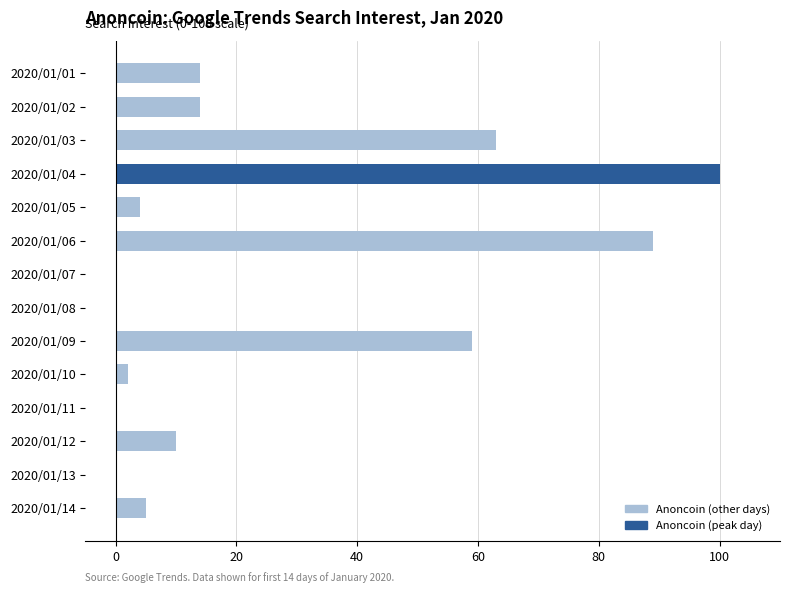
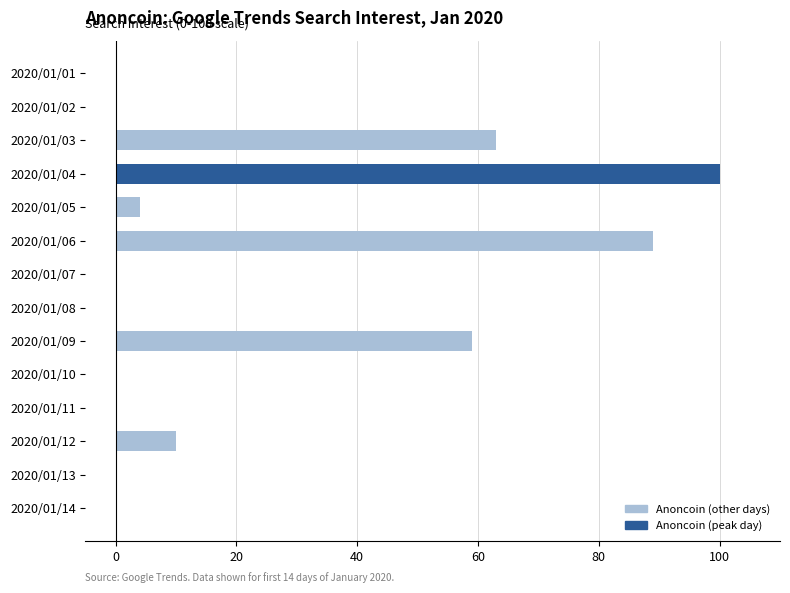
  {
-   "2020/01/01": 14,
-   "2020/01/02": 14,
+   "2020/01/01": 0,
+   "2020/01/02": 0,
    "2020/01/03": 63,
    "2020/01/04": 100,
    "2020/01/05": 4,
    "2020/01/06": 89,
    "2020/01/07": 0,
    "2020/01/08": 0,
    "2020/01/09": 59,
-   "2020/01/10": 2,
+   "2020/01/10": 0,
    "2020/01/11": 0,
    "2020/01/12": 10,
    "2020/01/13": 0,
-   "2020/01/14": 5
+   "2020/01/14": 0
  }
